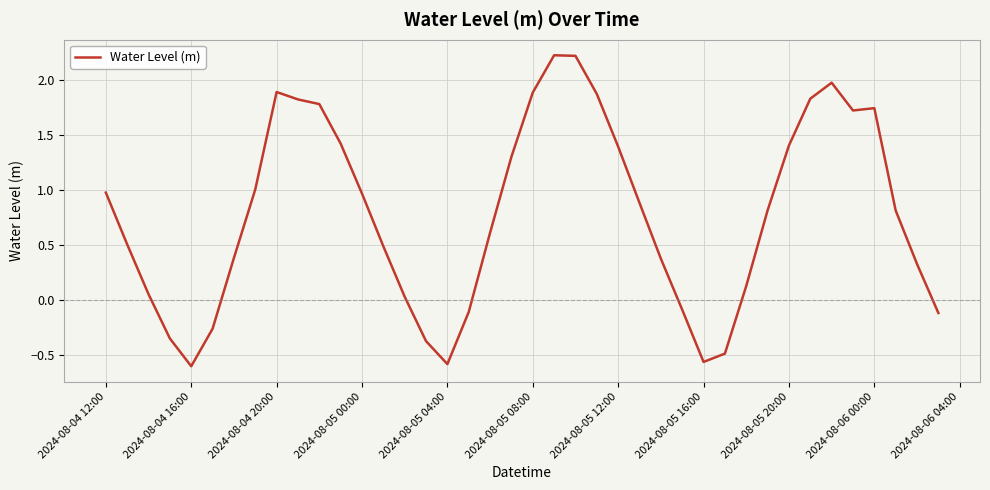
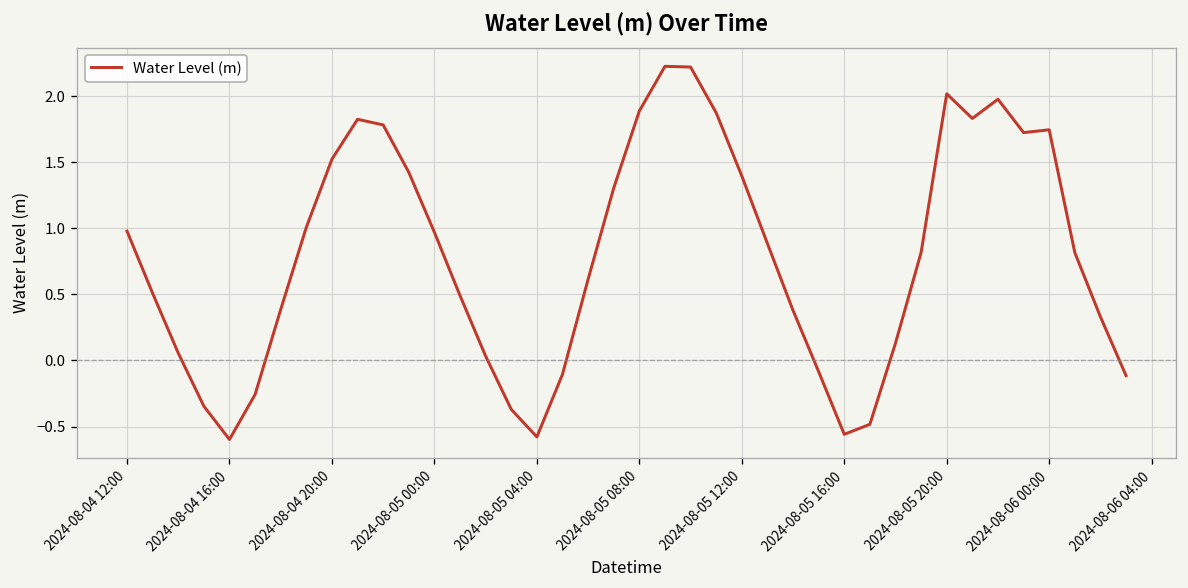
  {
    "2024-08-04 12:00": 0.98,
    "2024-08-04 16:00": -0.60,
-   "2024-08-04 20:00": 1.89,
+   "2024-08-04 20:00": 1.52,
    "2024-08-05 00:00": 0.97,
    "2024-08-05 04:00": -0.58,
    "2024-08-05 08:00": 1.89,
    "2024-08-05 12:00": 1.40,
    "2024-08-05 16:00": -0.56,
-   "2024-08-05 20:00": 1.41,
+   "2024-08-05 20:00": 2.02,
    "2024-08-06 00:00": 1.75
  }
